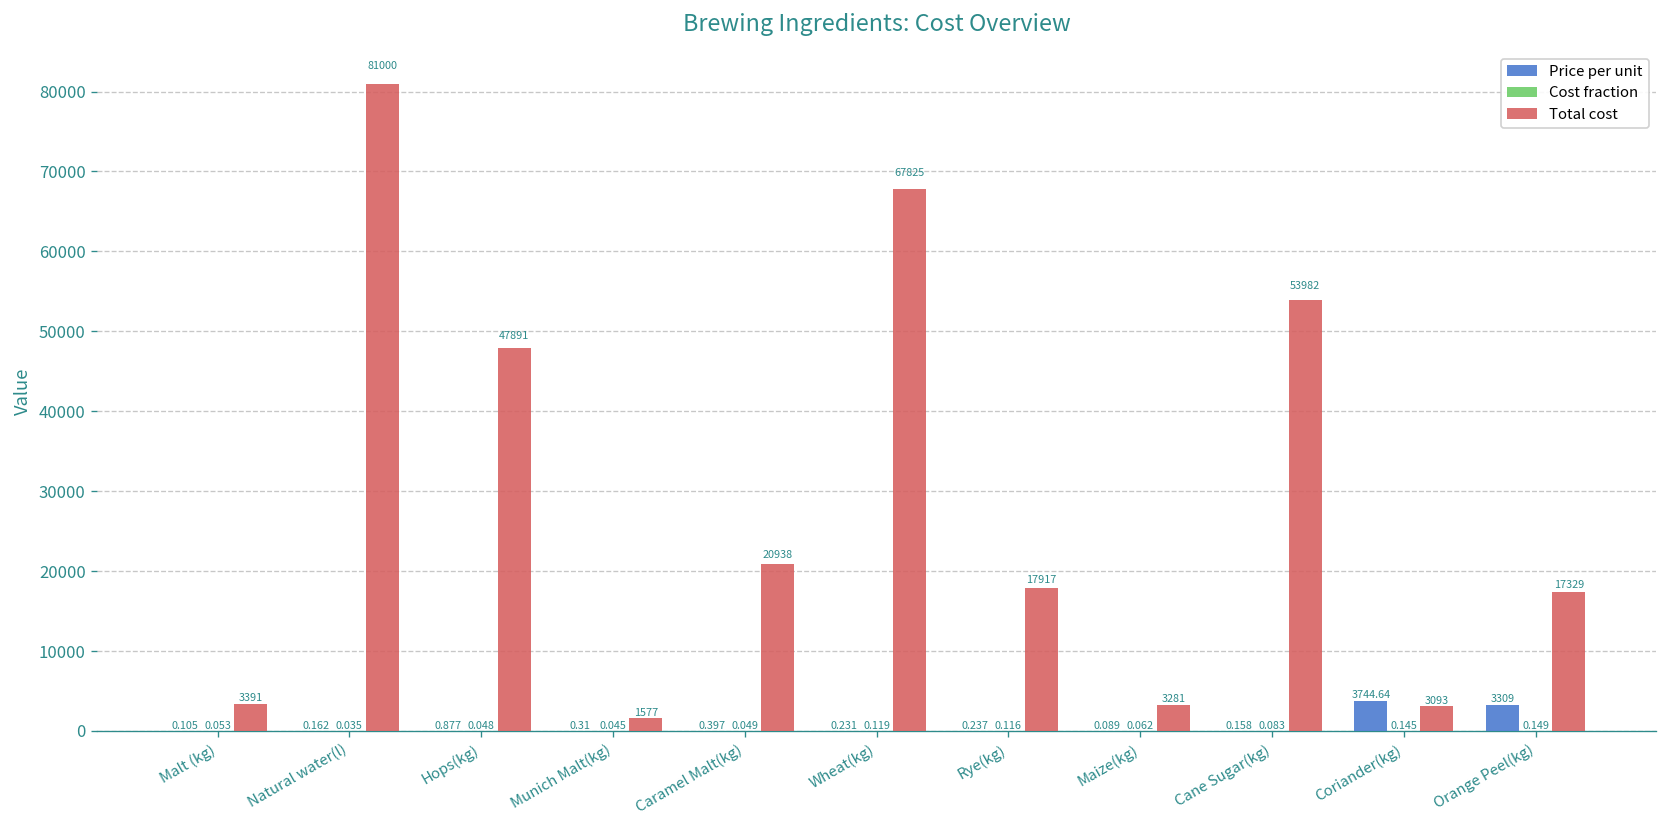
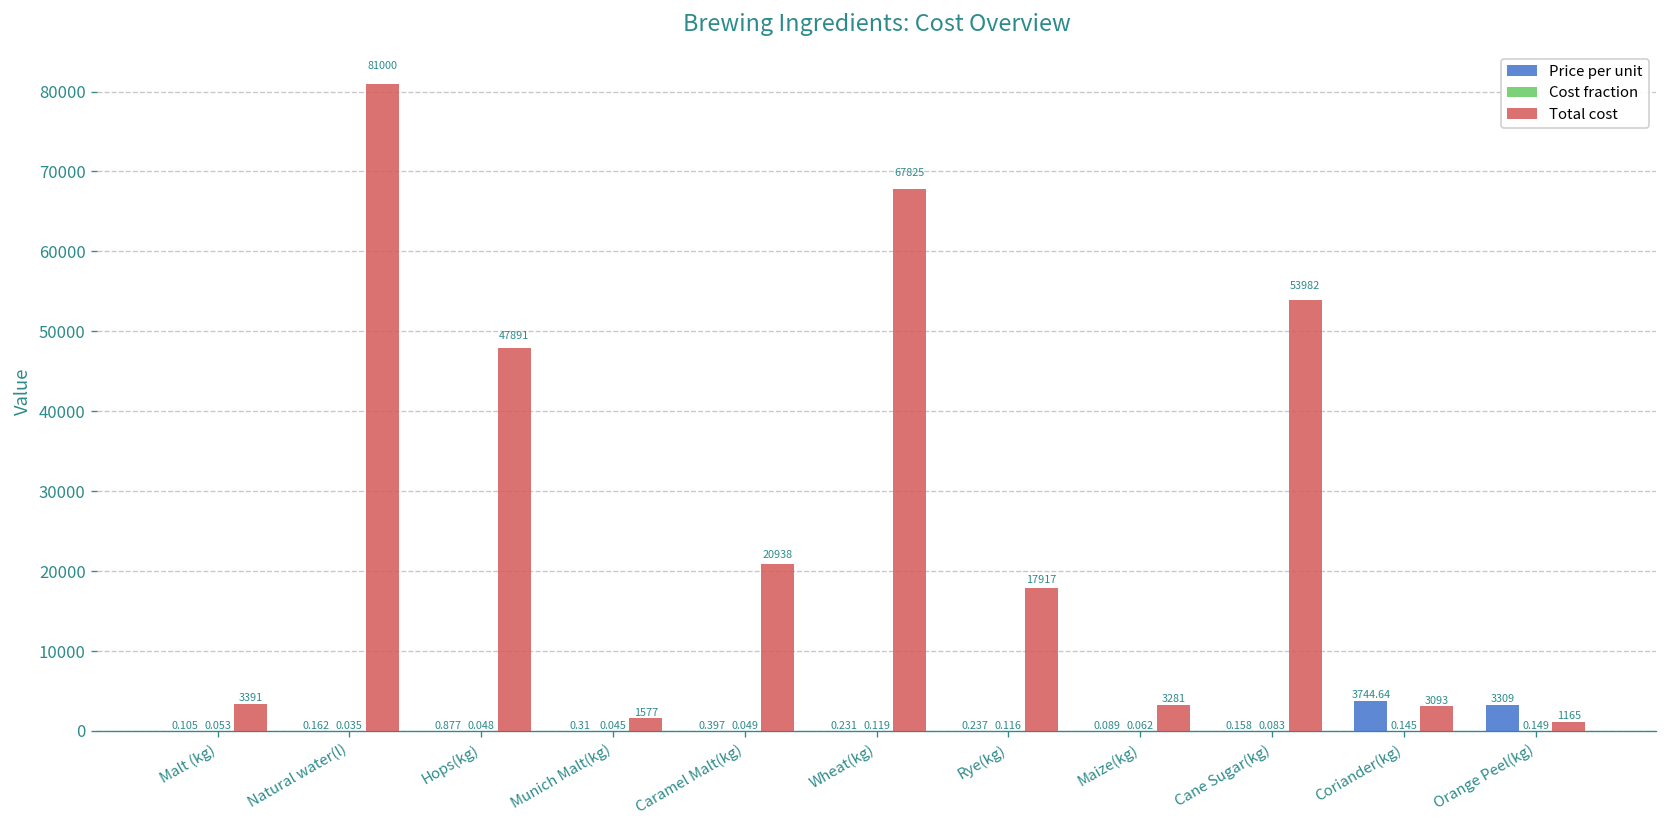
  {
    "Price per unit": {
      "Malt (kg)": 0.105,
      "Natural water(l)": 0.162,
      "Hops(kg)": 0.877,
      "Munich Malt(kg)": 0.31,
      "Caramel Malt(kg)": 0.397,
      "Wheat(kg)": 0.231,
      "Rye(kg)": 0.237,
      "Maize(kg)": 0.089,
      "Cane Sugar(kg)": 0.158,
      "Coriander(kg)": 3744.64,
      "Orange Peel(kg)": 3309
    },
    "Cost fraction": {
      "Malt (kg)": 0.053,
      "Natural water(l)": 0.035,
      "Hops(kg)": 0.048,
      "Munich Malt(kg)": 0.045,
      "Caramel Malt(kg)": 0.049,
      "Wheat(kg)": 0.119,
      "Rye(kg)": 0.116,
      "Maize(kg)": 0.062,
      "Cane Sugar(kg)": 0.083,
      "Coriander(kg)": 0.145,
      "Orange Peel(kg)": 0.149
    },
    "Total cost": {
      "Malt (kg)": 3391,
      "Natural water(l)": 81000,
      "Hops(kg)": 47891,
      "Munich Malt(kg)": 1577,
      "Caramel Malt(kg)": 20938,
      "Wheat(kg)": 67825,
      "Rye(kg)": 17917,
      "Maize(kg)": 3281,
      "Cane Sugar(kg)": 53982,
      "Coriander(kg)": 3093,
-     "Orange Peel(kg)": 17329
+     "Orange Peel(kg)": 1165
    }
  }
